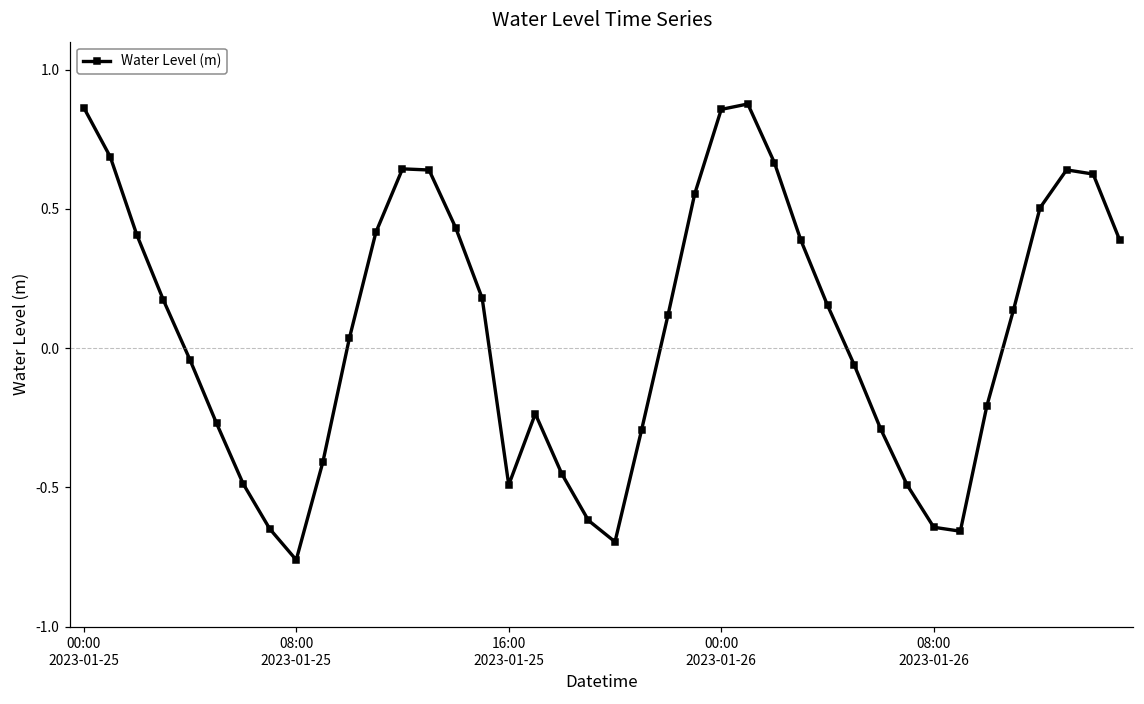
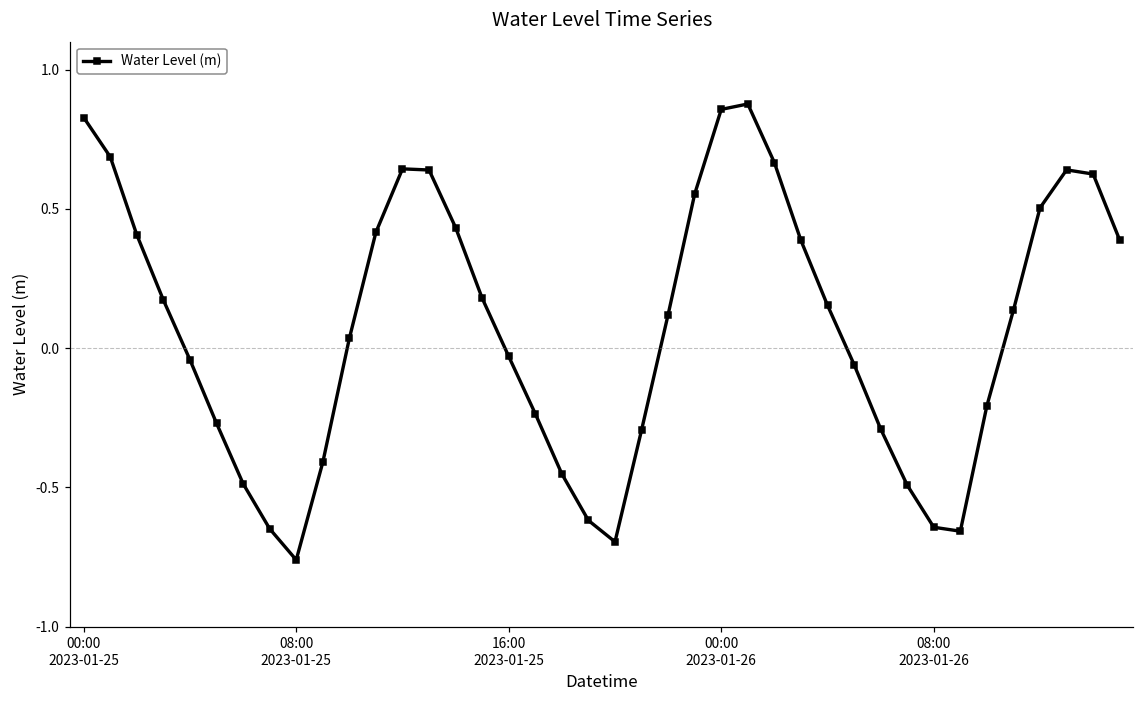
  {
-   "00:00 2023-01-25": 0.86,
+   "00:00 2023-01-25": 0.83,
    "08:00 2023-01-25": -0.76,
-   "16:00 2023-01-25": -0.49,
+   "16:00 2023-01-25": -0.03,
    "00:00 2023-01-26": 0.86,
    "08:00 2023-01-26": -0.64
  }
